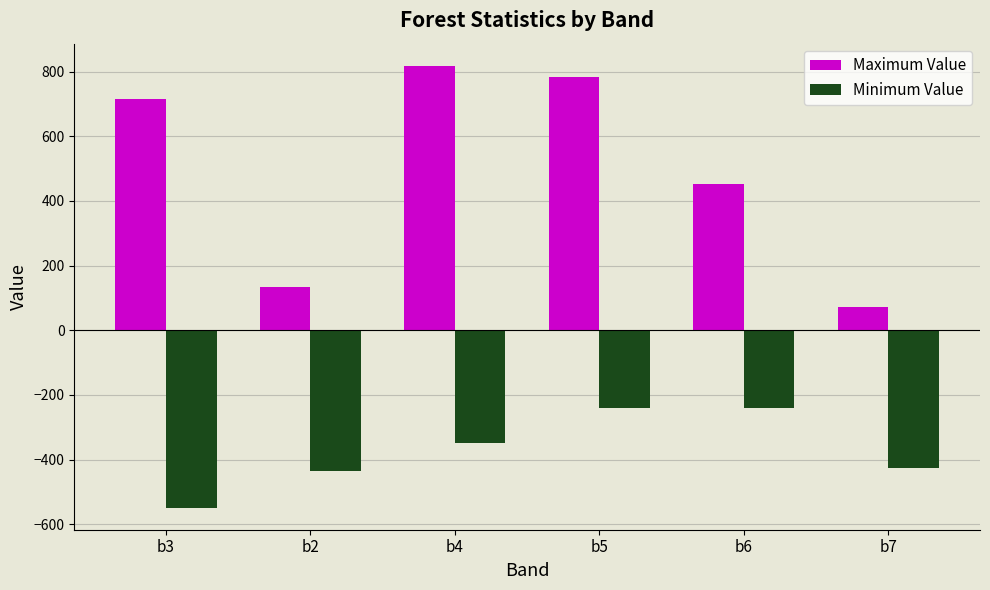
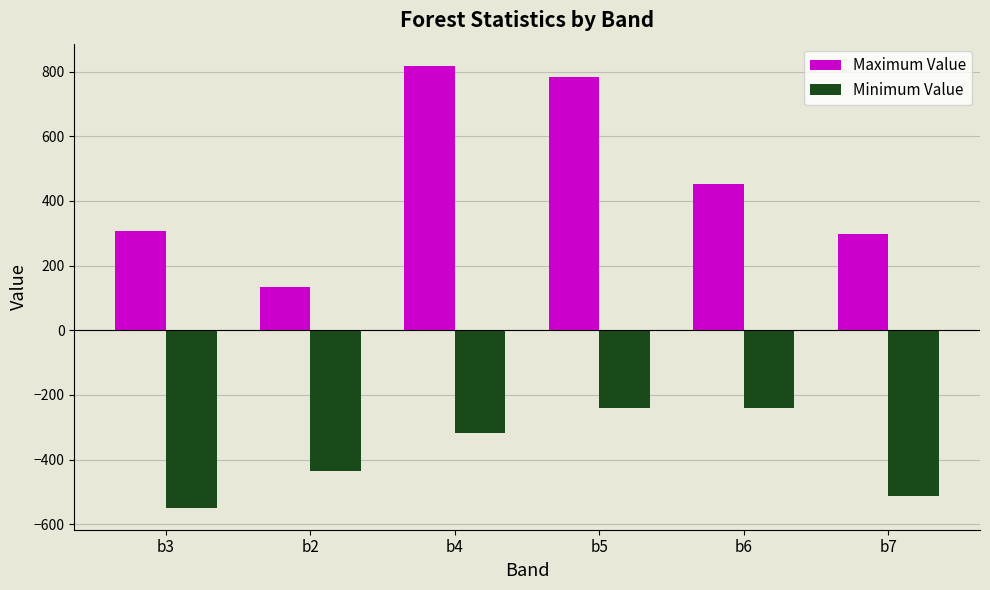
  {
    "Maximum Value": {
-     "b3": 710,
+     "b3": 310,
      "b2": 130,
      "b4": 820,
      "b5": 780,
      "b6": 450,
-     "b7": 70
+     "b7": 300
    },
    "Minimum Value": {
      "b3": -550,
      "b2": -440,
-     "b4": -350,
+     "b4": -320,
      "b5": -240,
      "b6": -240,
-     "b7": -420
+     "b7": -510
    }
  }
